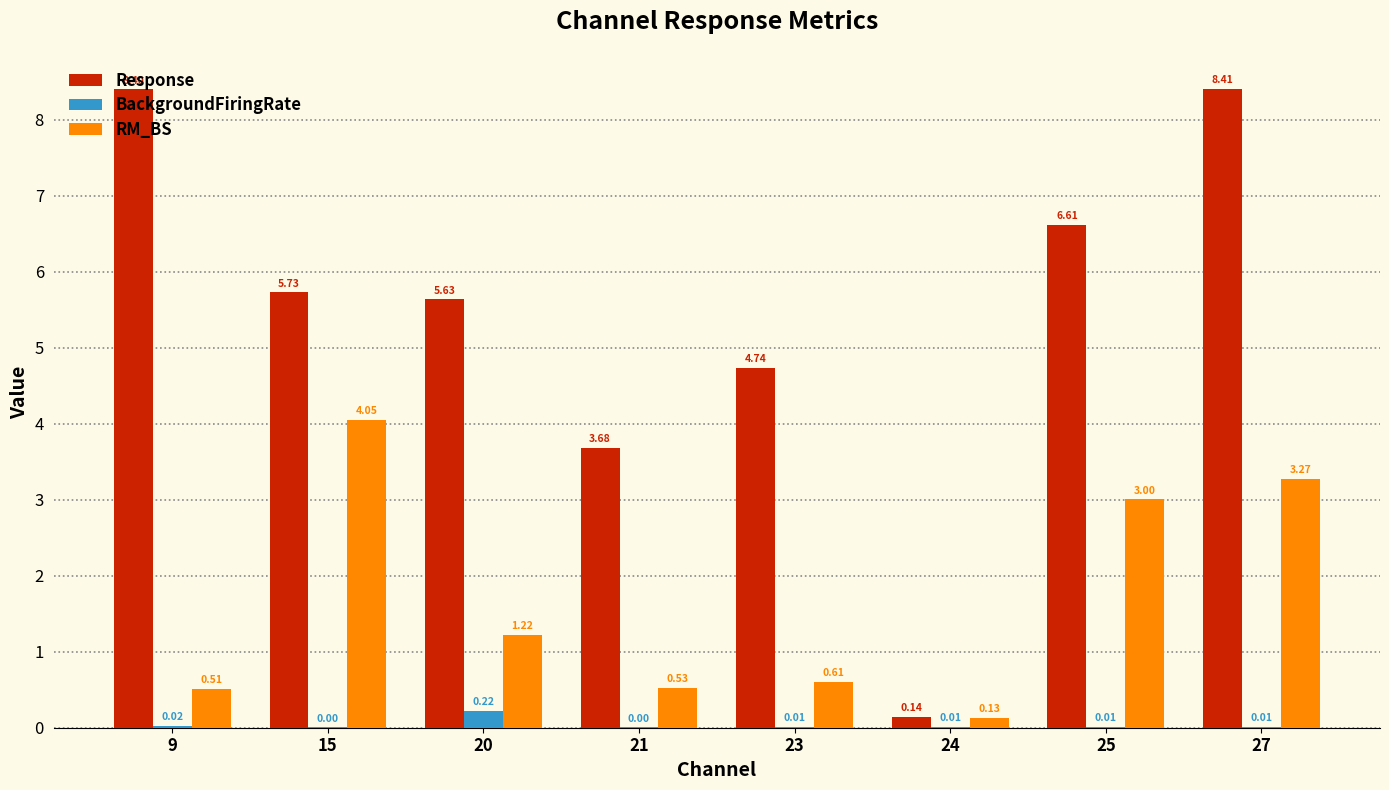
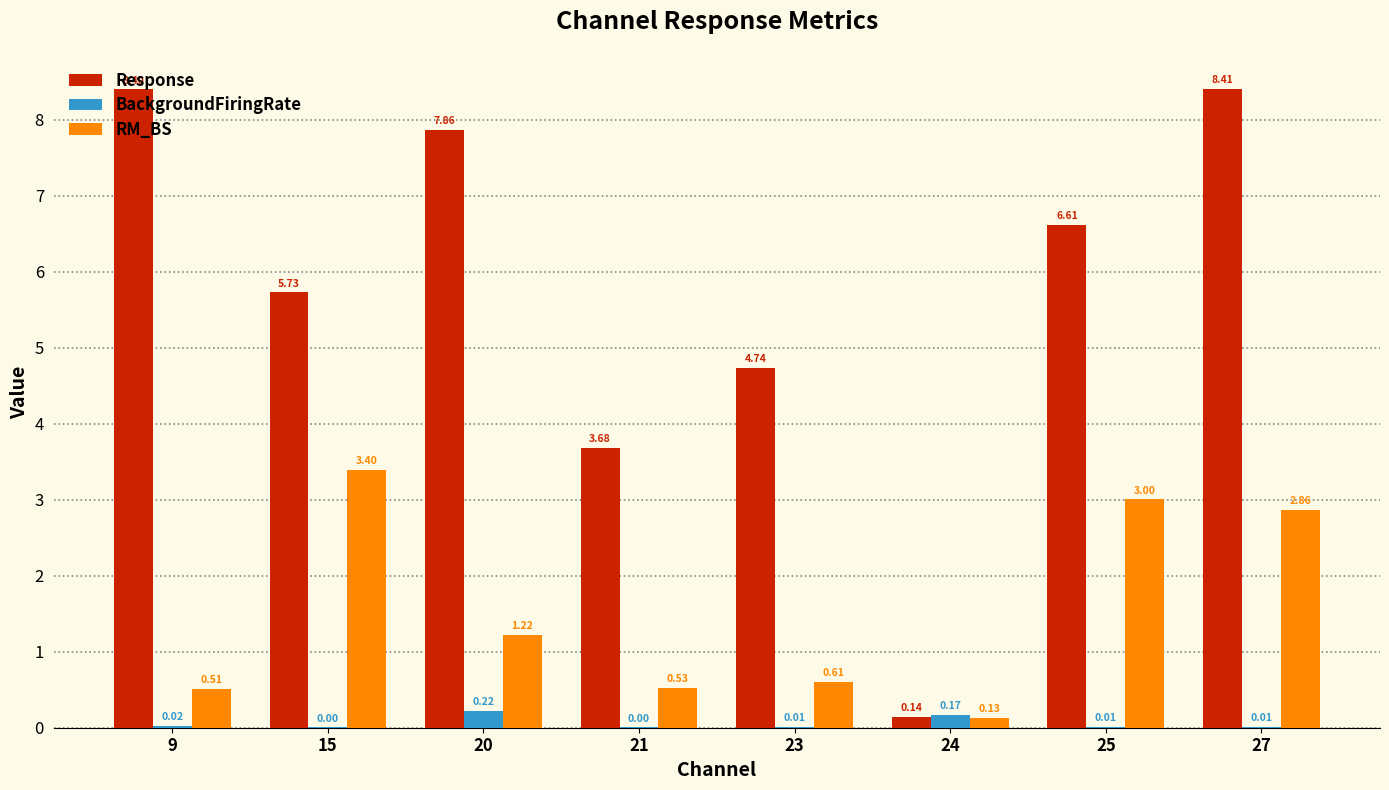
  {
    "Response": {
      "9": 8.40,
      "15": 5.73,
-     "20": 5.63,
+     "20": 7.86,
      "21": 3.68,
      "23": 4.74,
      "24": 0.14,
      "25": 6.61,
      "27": 8.41
    },
    "BackgroundFiringRate": {
      "9": 0.02,
      "15": 0.00,
      "20": 0.22,
      "21": 0.00,
      "23": 0.01,
-     "24": 0.01,
+     "24": 0.17,
      "25": 0.01,
      "27": 0.01
    },
    "RM_BS": {
      "9": 0.51,
-     "15": 4.05,
+     "15": 3.40,
      "20": 1.22,
      "21": 0.53,
      "23": 0.61,
      "24": 0.13,
      "25": 3.00,
-     "27": 3.27
+     "27": 2.86
    }
  }
